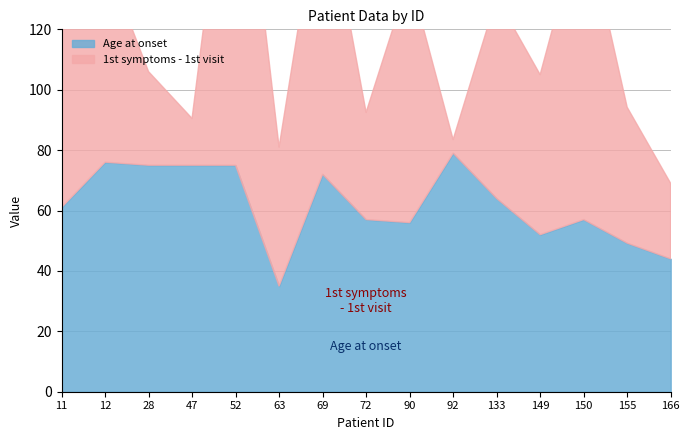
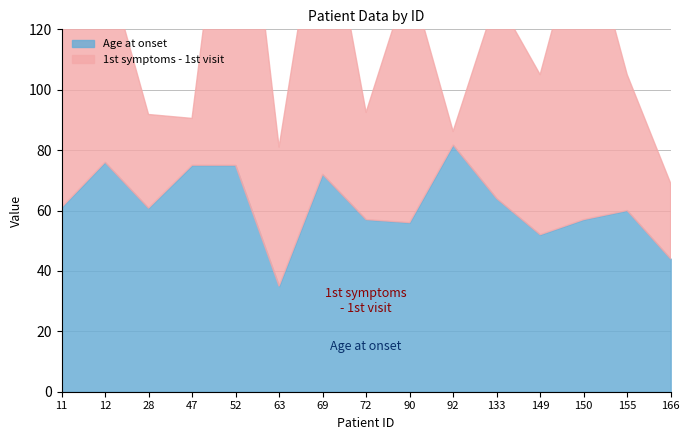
  {
    "Age at onset": {
      "11": 61,
      "12": 76,
-     "28": 75,
+     "28": 61,
      "47": 75,
      "52": 75,
      "63": 35,
      "69": 72,
      "72": 57,
      "90": 56,
-     "92": 79,
+     "92": 82,
      "133": 64,
      "149": 52,
      "150": 57,
-     "155": 49,
+     "155": 60,
      "166": 44
    },
    "1st symptoms - 1st visit": {
      "28": 31,
      "47": 16,
      "63": 46,
      "72": 36,
      "92": 5,
      "149": 53,
      "155": 45,
      "166": 25
    }
  }
